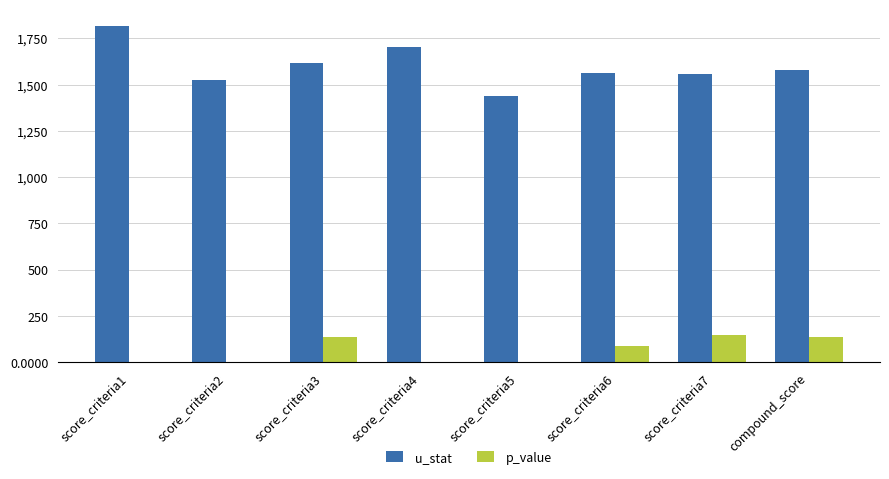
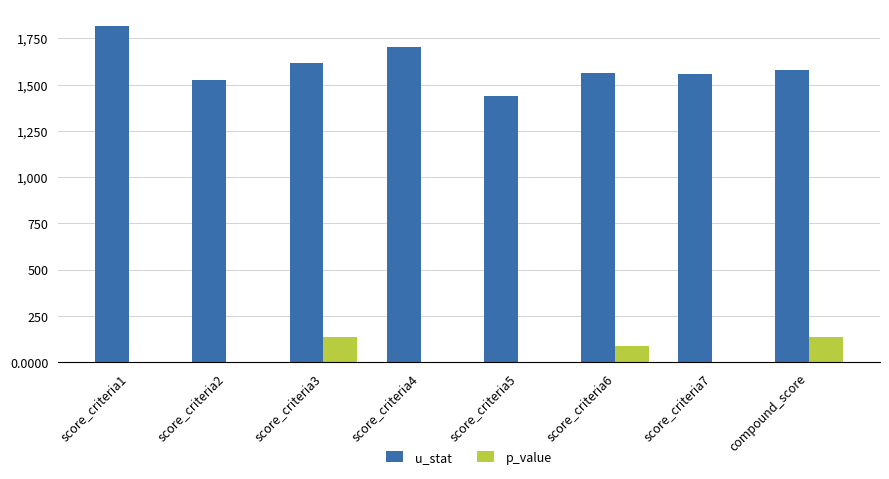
  {
    "u_stat": {
      "score_criteria1": "1,820",
      "score_criteria2": "1,520",
      "score_criteria3": "1,620",
      "score_criteria4": "1,700",
      "score_criteria5": "1,440",
      "score_criteria6": "1,560",
      "score_criteria7": "1,560",
      "compound_score": "1,580"
    },
    "p_value": {
      "score_criteria3": "140",
      "score_criteria6": "90",
-     "score_criteria7": "150",
+     "score_criteria7": "0",
      "compound_score": "140"
    }
  }
